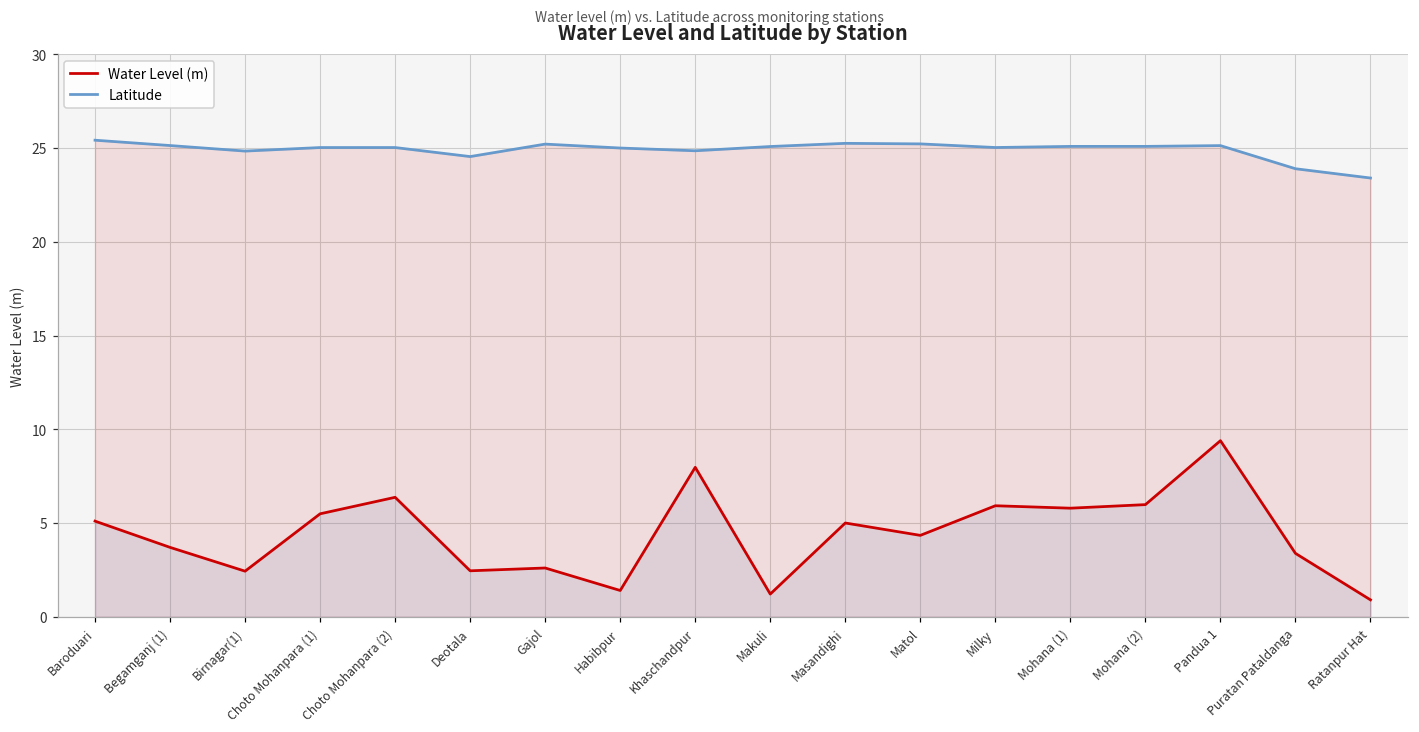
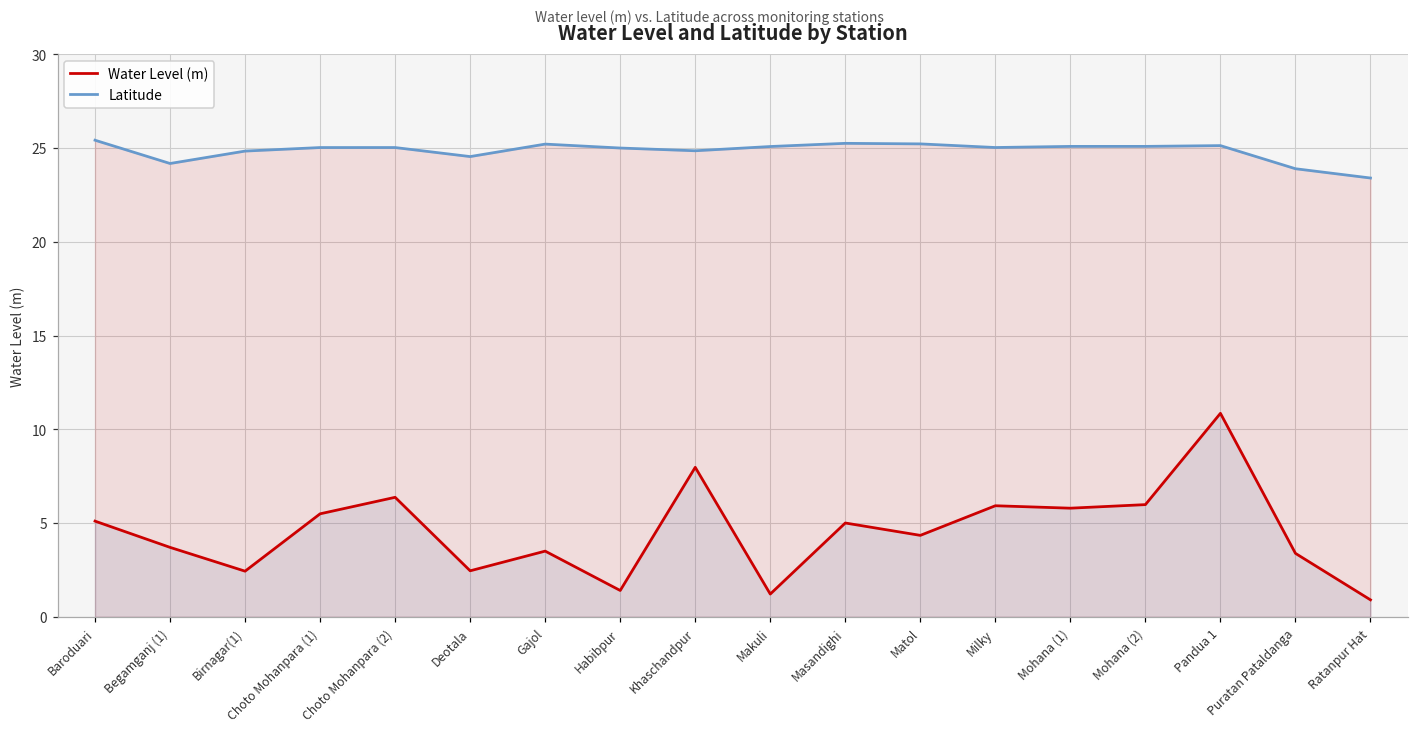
  {
    "Water Level (m)": {
      "Baroduari": 5.1,
      "Begamganj (1)": 3.7,
      "Birnagar(1)": 2.4,
      "Choto Mohanpara (1)": 5.5,
      "Choto Mohanpara (2)": 6.4,
      "Deotala": 2.5,
-     "Gajol": 2.6,
+     "Gajol": 3.5,
      "Habibpur": 1.4,
      "Khaschandpur": 8.0,
      "Makuli": 1.2,
      "Masandighi": 5.0,
      "Matol": 4.3,
      "Milky": 5.9,
      "Mohana (1)": 5.8,
      "Mohana (2)": 6.0,
-     "Pandua 1": 9.4,
+     "Pandua 1": 10.9,
      "Puratan Pataldanga": 3.4,
      "Ratanpur Hat": 0.9
    },
    "Latitude": {
      "Baroduari": 25.4,
-     "Begamganj (1)": 25.1,
+     "Begamganj (1)": 24.2,
      "Birnagar(1)": 24.8,
      "Choto Mohanpara (1)": 25.0,
      "Choto Mohanpara (2)": 25.0,
      "Deotala": 24.5,
      "Gajol": 25.2,
      "Habibpur": 25.0,
      "Khaschandpur": 24.9,
      "Makuli": 25.1,
      "Masandighi": 25.3,
      "Matol": 25.2,
      "Milky": 25.0,
      "Mohana (1)": 25.1,
      "Mohana (2)": 25.1,
      "Pandua 1": 25.1,
      "Puratan Pataldanga": 23.9,
      "Ratanpur Hat": 23.4
    }
  }
